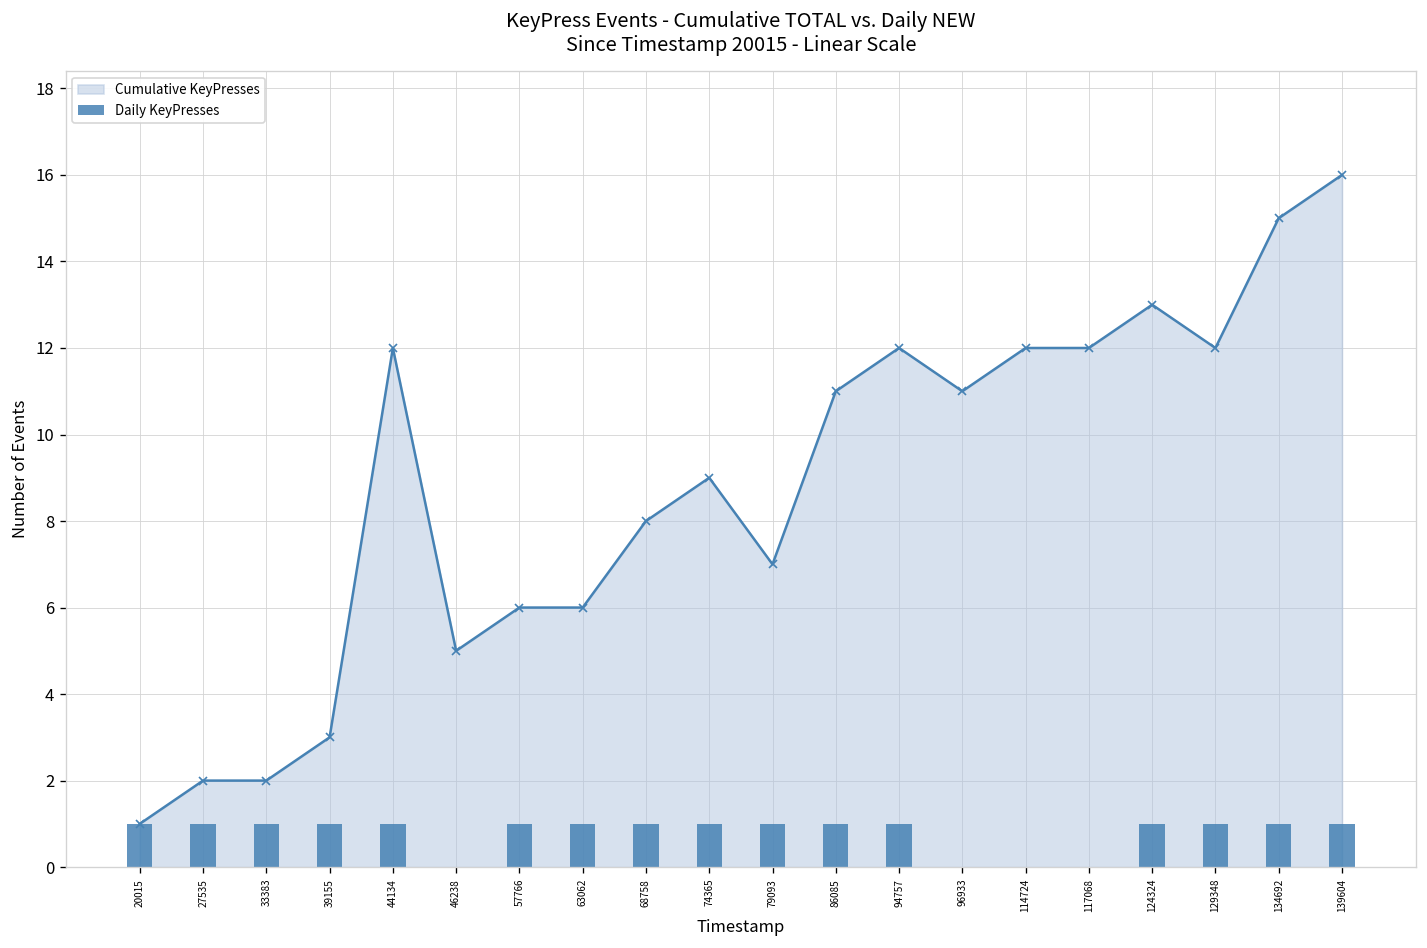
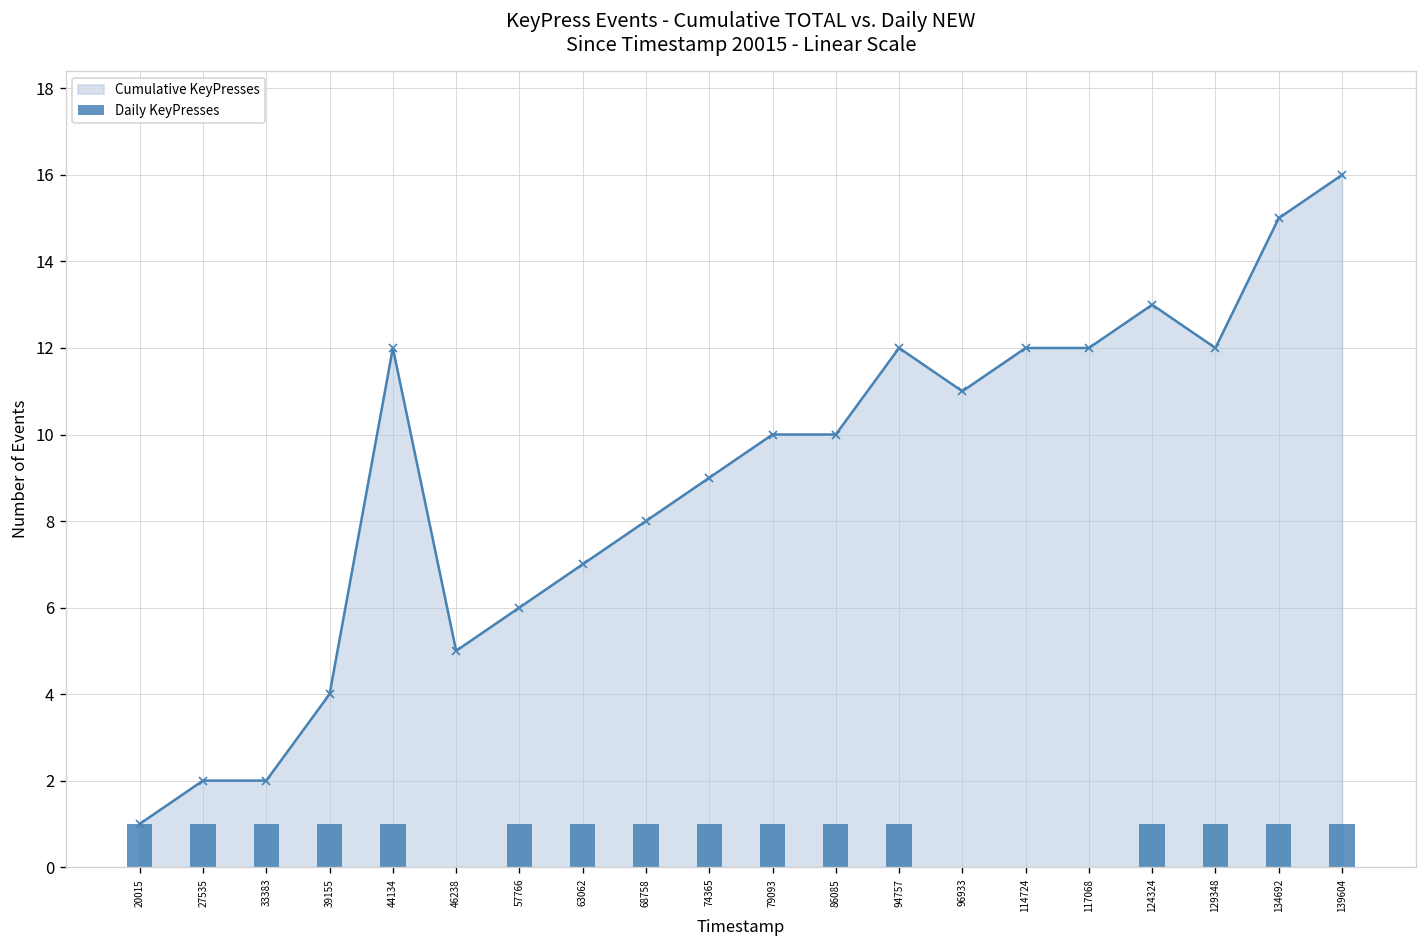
  {
    "Cumulative KeyPresses": {
      "20015": 1,
      "27535": 2,
      "33383": 2,
-     "39155": 3,
+     "39155": 4,
      "44134": 12,
      "46238": 5,
      "57766": 6,
-     "63062": 6,
+     "63062": 7,
      "68758": 8,
      "74365": 9,
-     "79093": 7,
-     "86085": 11,
+     "79093": 10,
+     "86085": 10,
      "94757": 12,
      "96933": 11,
      "114724": 12,
      "117068": 12,
      "124324": 13,
      "129348": 12,
      "134692": 15,
      "139604": 16
    },
    "Daily KeyPresses": {
      "20015": 1,
      "27535": 1,
      "33383": 1,
      "39155": 1,
      "44134": 1,
      "46238": 0,
      "57766": 1,
      "63062": 1,
      "68758": 1,
      "74365": 1,
      "79093": 1,
      "86085": 1,
      "94757": 1,
      "96933": 0,
      "114724": 0,
      "117068": 0,
      "124324": 1,
      "129348": 1,
      "134692": 1,
      "139604": 1
    }
  }
